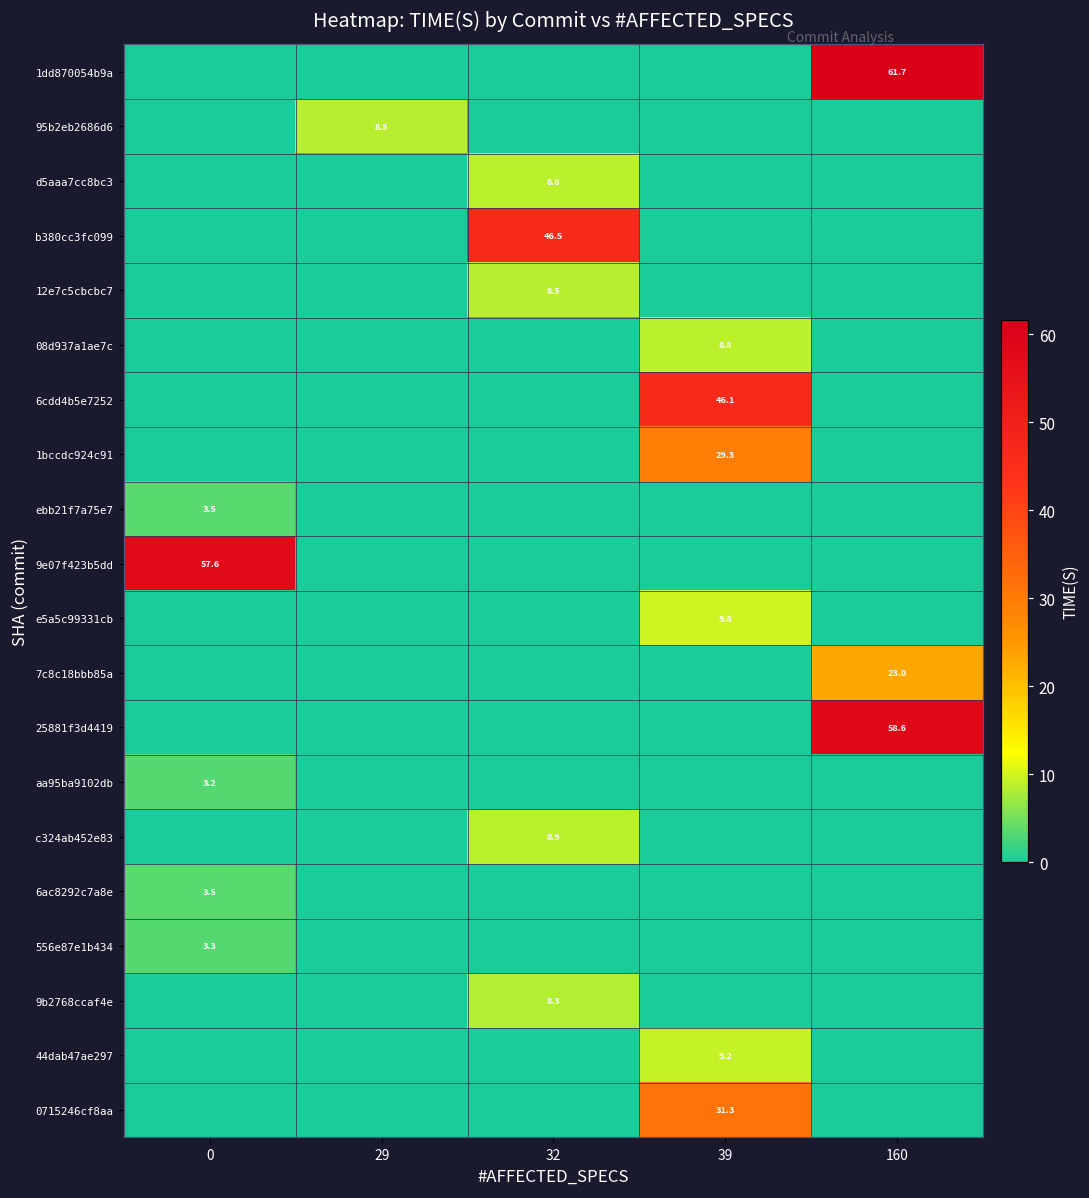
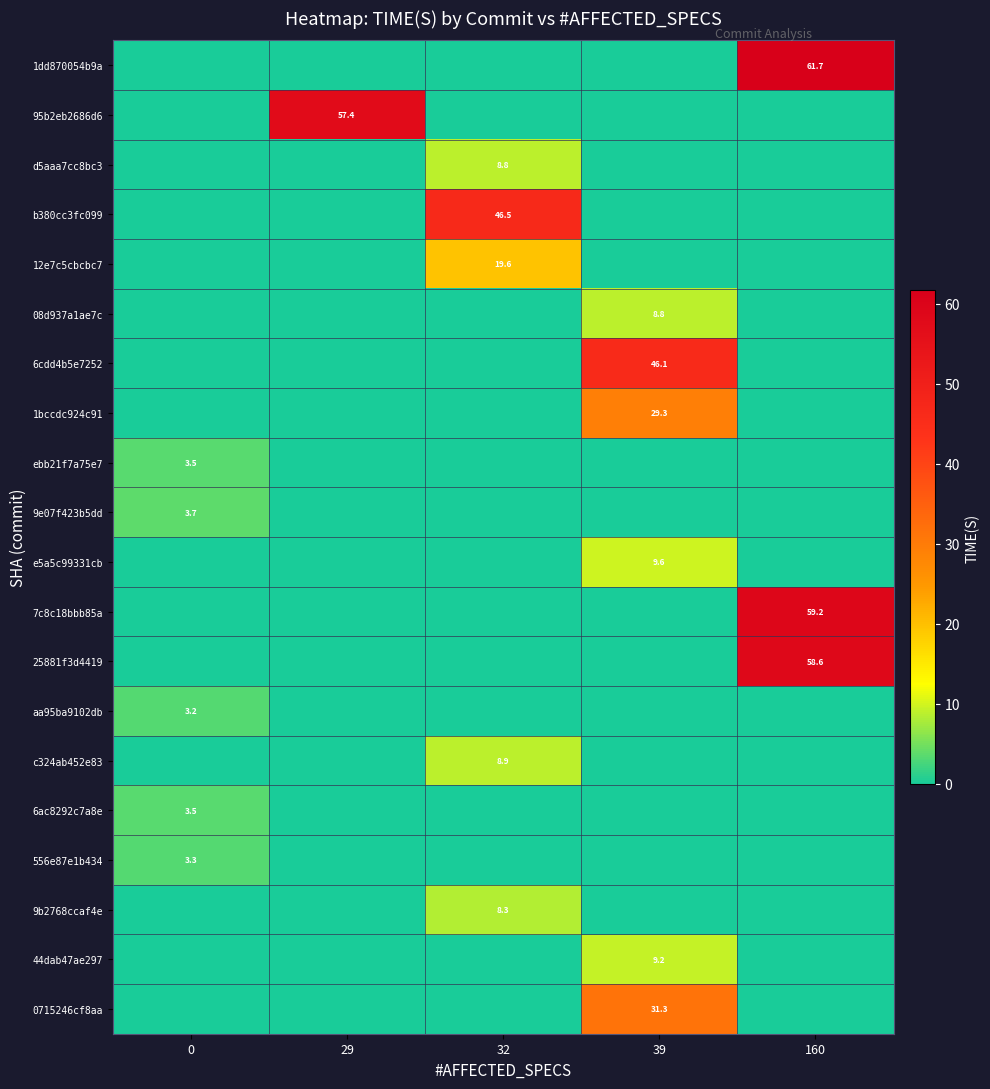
  {
    "1dd870054b9a": {
      "160": 61.7
    },
    "95b2eb2686d6": {
-     "29": 8.5
+     "29": 57.4
    },
    "d5aaa7cc8bc3": {
      "32": 8.8
    },
    "b380cc3fc099": {
      "32": 46.5
    },
    "12e7c5cbcbc7": {
-     "32": 8.5
+     "32": 19.6
    },
    "08d937a1ae7c": {
      "39": 8.8
    },
    "6cdd4b5e7252": {
      "39": 46.1
    },
    "1bccdc924c91": {
      "39": 29.3
    },
    "ebb21f7a75e7": {
      "0": 3.5
    },
    "9e07f423b5dd": {
-     "0": 57.6
+     "0": 3.7
    },
    "e5a5c99331cb": {
      "39": 9.6
    },
    "7c8c18bbb85a": {
-     "160": 23.0
+     "160": 59.2
    },
    "25881f3d4419": {
      "160": 58.6
    },
    "aa95ba9102db": {
      "0": 3.2
    },
    "c324ab452e83": {
      "32": 8.9
    },
    "6ac8292c7a8e": {
      "0": 3.5
    },
    "556e87e1b434": {
      "0": 3.3
    },
    "9b2768ccaf4e": {
      "32": 8.3
    },
    "44dab47ae297": {
      "39": 9.2
    },
    "0715246cf8aa": {
      "39": 31.3
    }
  }
